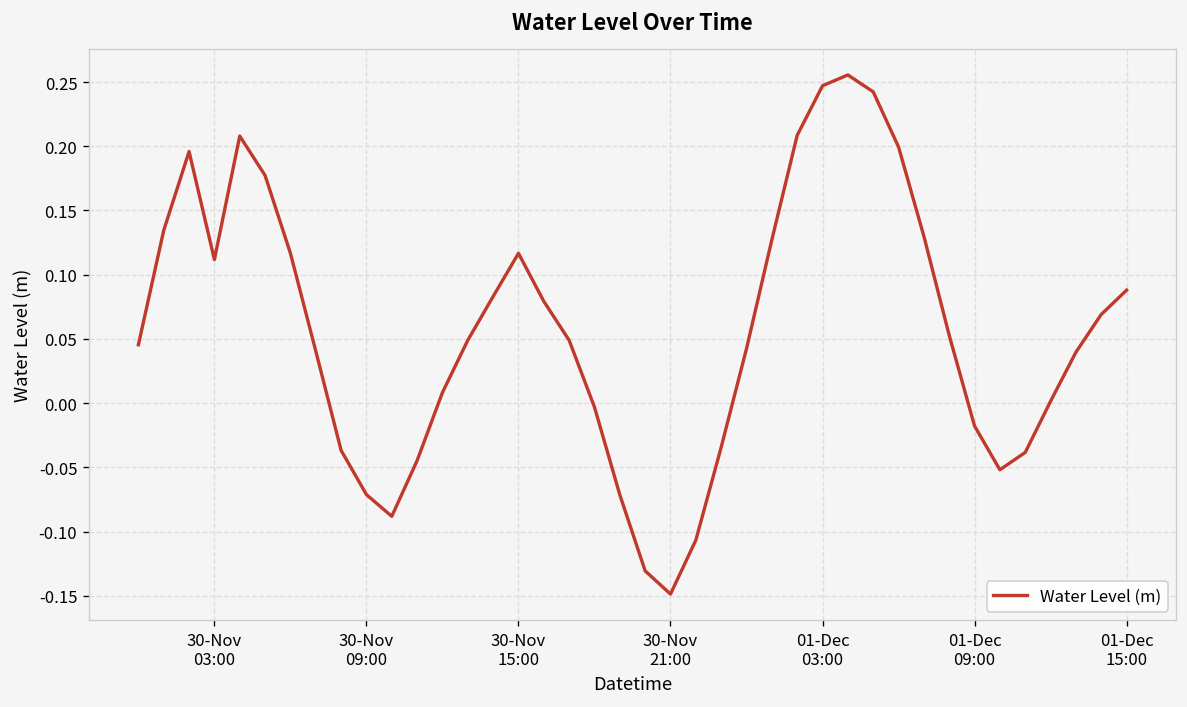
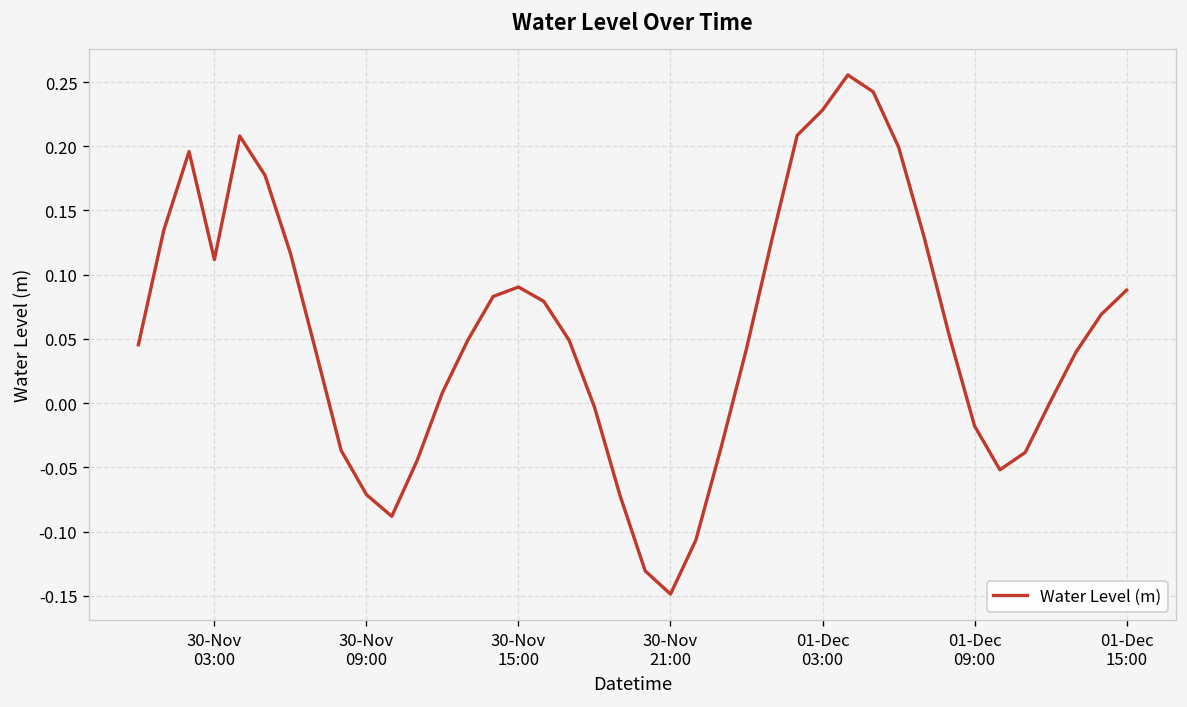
  {
    "30-Nov 03:00": 0.112,
    "30-Nov 09:00": -0.071,
-   "30-Nov 15:00": 0.117,
+   "30-Nov 15:00": 0.090,
    "30-Nov 21:00": -0.149,
-   "01-Dec 03:00": 0.247,
+   "01-Dec 03:00": 0.228,
    "01-Dec 09:00": -0.018,
    "01-Dec 15:00": 0.088
  }
